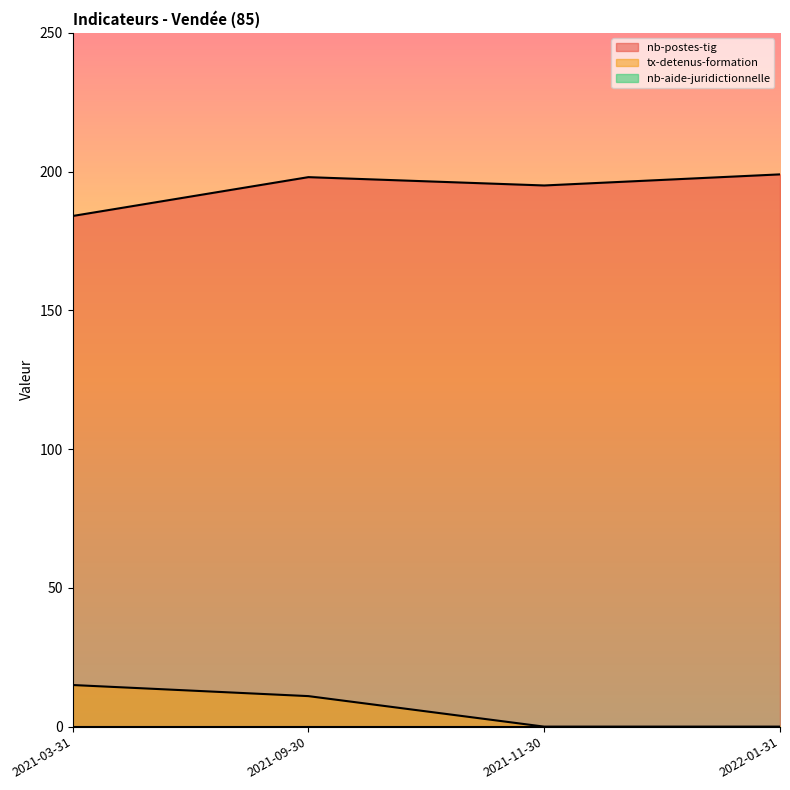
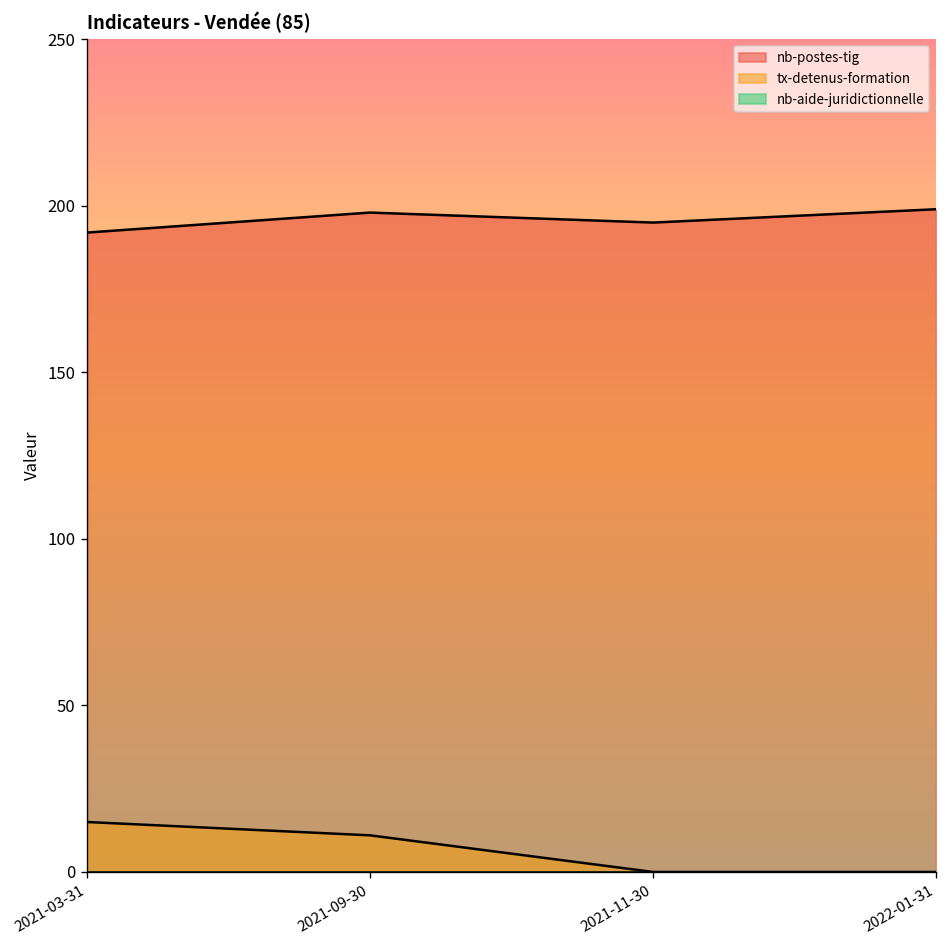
  {
    "nb-postes-tig": {
-     "2021-03-31": 184,
+     "2021-03-31": 192,
      "2021-09-30": 198,
      "2021-11-30": 195,
      "2022-01-31": 199
    },
    "tx-detenus-formation": {
      "2021-03-31": 15,
      "2021-09-30": 11
    },
    "nb-aide-juridictionnelle": {
      "2021-03-31": 0,
      "2021-09-30": 0
    }
  }
